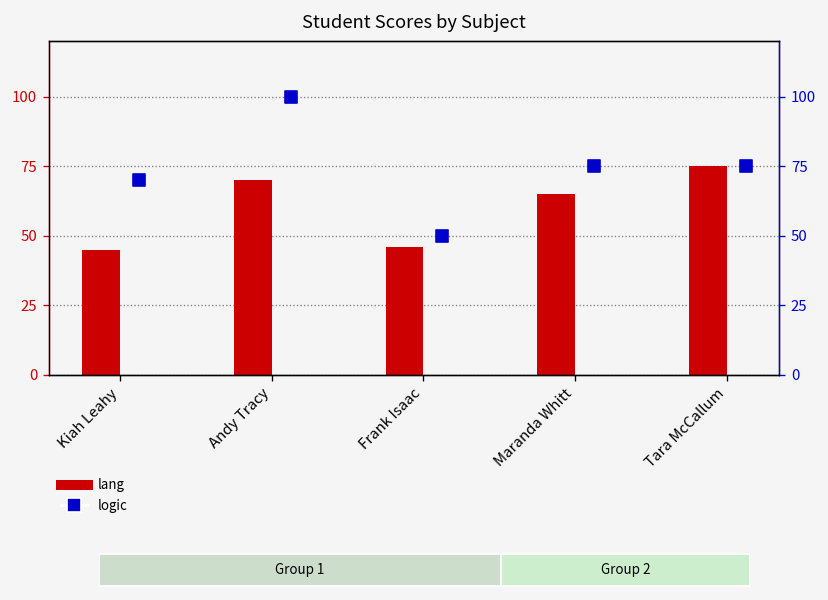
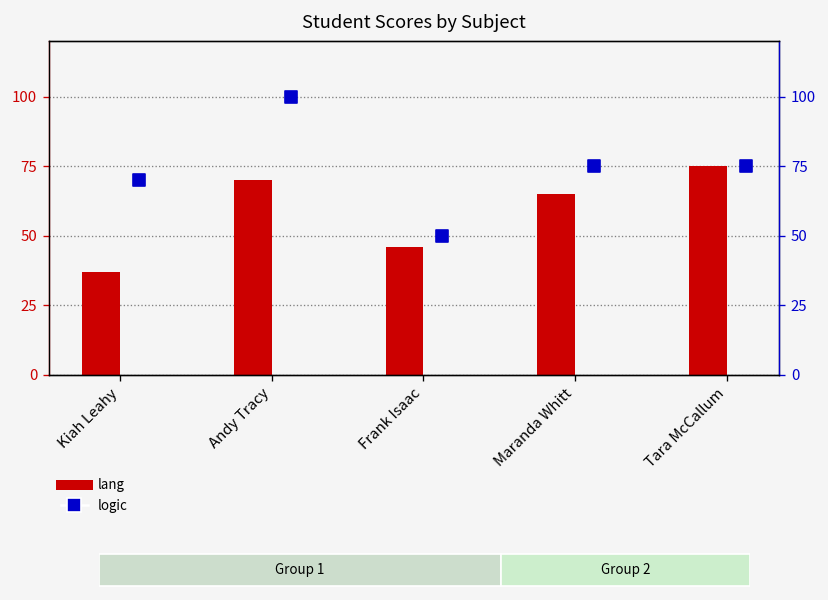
  {
    "lang": {
-     "Kiah Leahy": 45,
+     "Kiah Leahy": 37,
      "Andy Tracy": 70,
      "Frank Isaac": 46,
      "Maranda Whitt": 65,
      "Tara McCallum": 75
    }
  }
